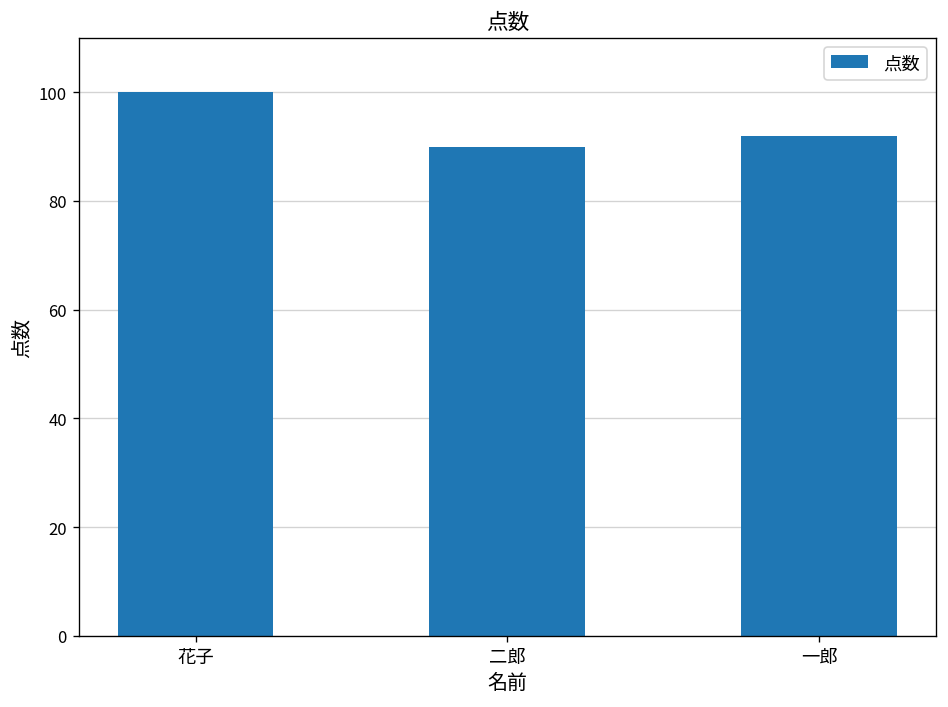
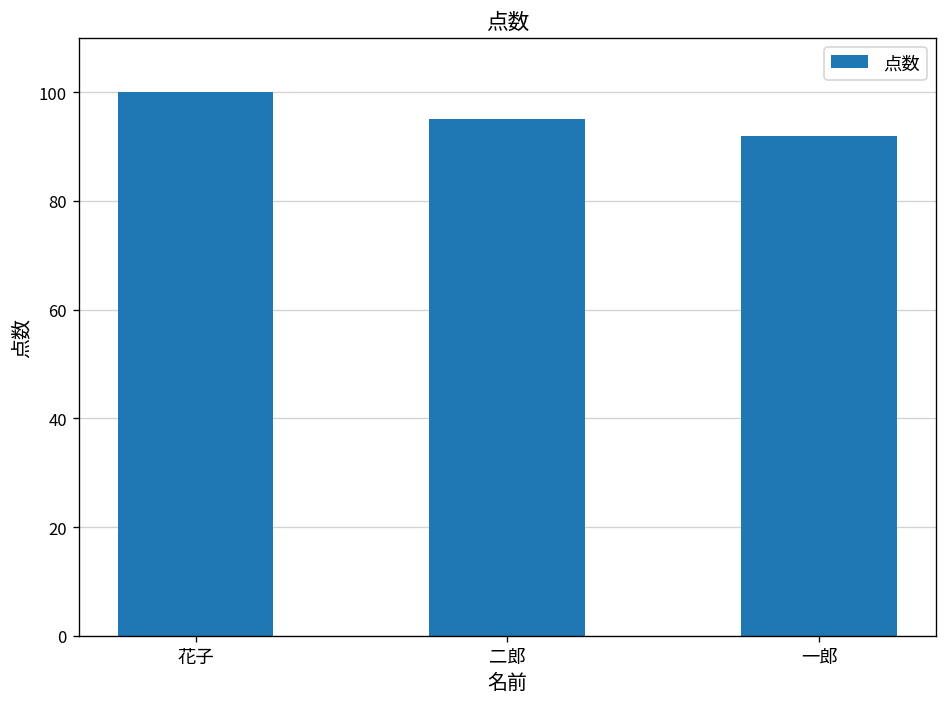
  {
    "花子": 100,
-   "二郎": 90,
+   "二郎": 95,
    "一郎": 92
  }
